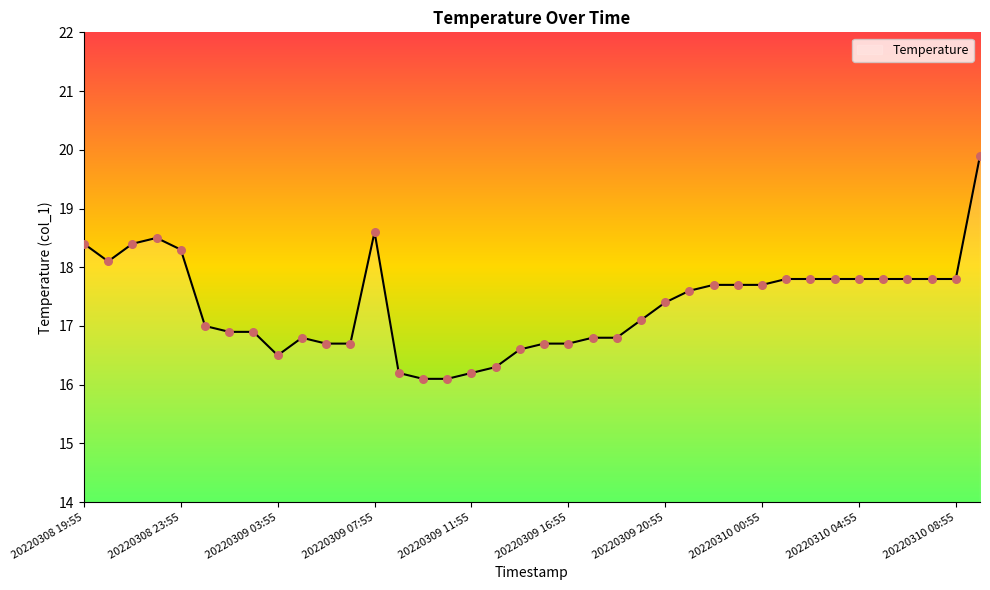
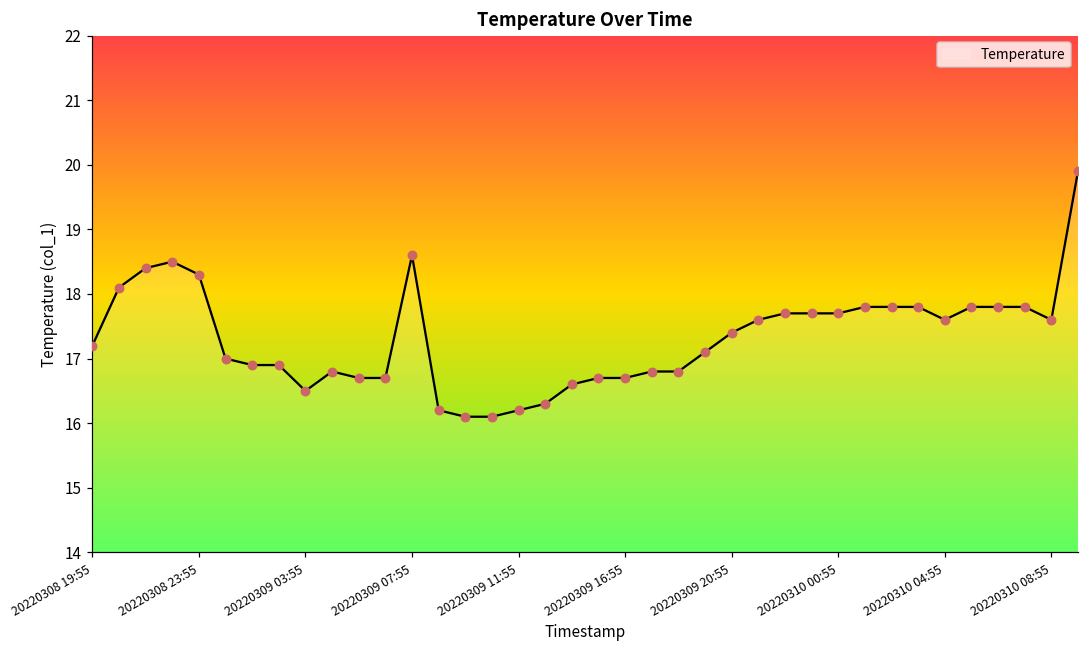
  {
-   "20220308 19:55": 18.4,
+   "20220308 19:55": 17.2,
    "20220308 23:55": 18.3,
    "20220309 03:55": 16.5,
    "20220309 07:55": 18.6,
    "20220309 11:55": 16.2,
    "20220309 16:55": 16.7,
    "20220309 20:55": 17.4,
    "20220310 00:55": 17.7,
-   "20220310 04:55": 17.8,
-   "20220310 08:55": 17.8
+   "20220310 04:55": 17.6,
+   "20220310 08:55": 17.6
  }
